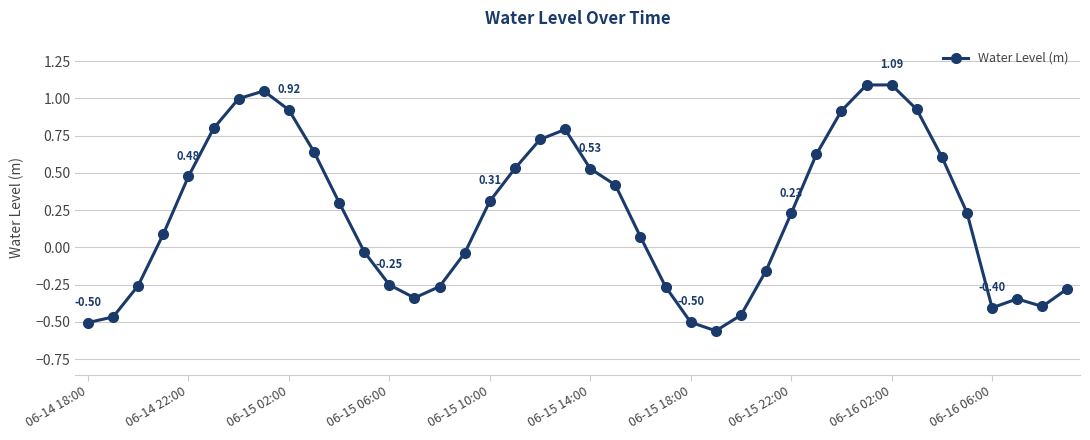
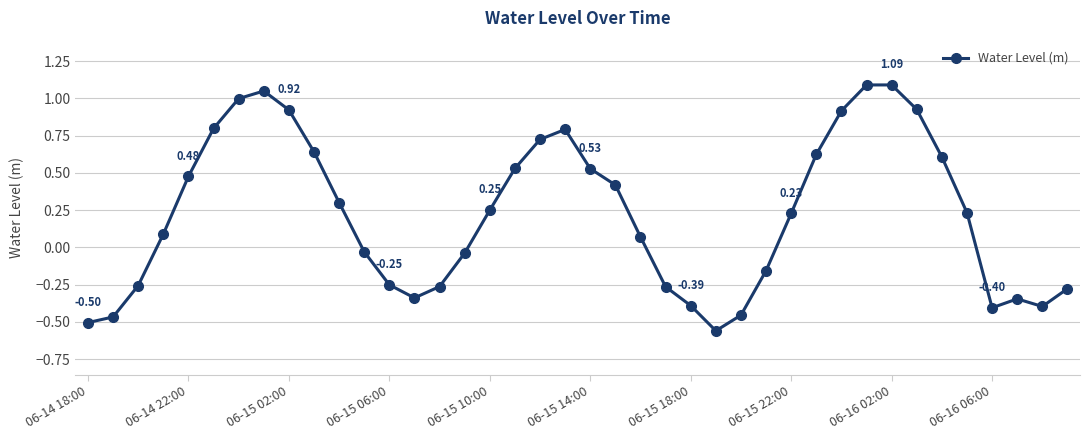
  {
    "06-14 18:00": -0.50,
    "06-14 22:00": 0.48,
    "06-15 02:00": 0.92,
    "06-15 06:00": -0.25,
-   "06-15 10:00": 0.31,
+   "06-15 10:00": 0.25,
    "06-15 14:00": 0.53,
-   "06-15 18:00": -0.50,
+   "06-15 18:00": -0.39,
    "06-15 22:00": 0.23,
    "06-16 02:00": 1.09,
    "06-16 06:00": -0.40
  }
